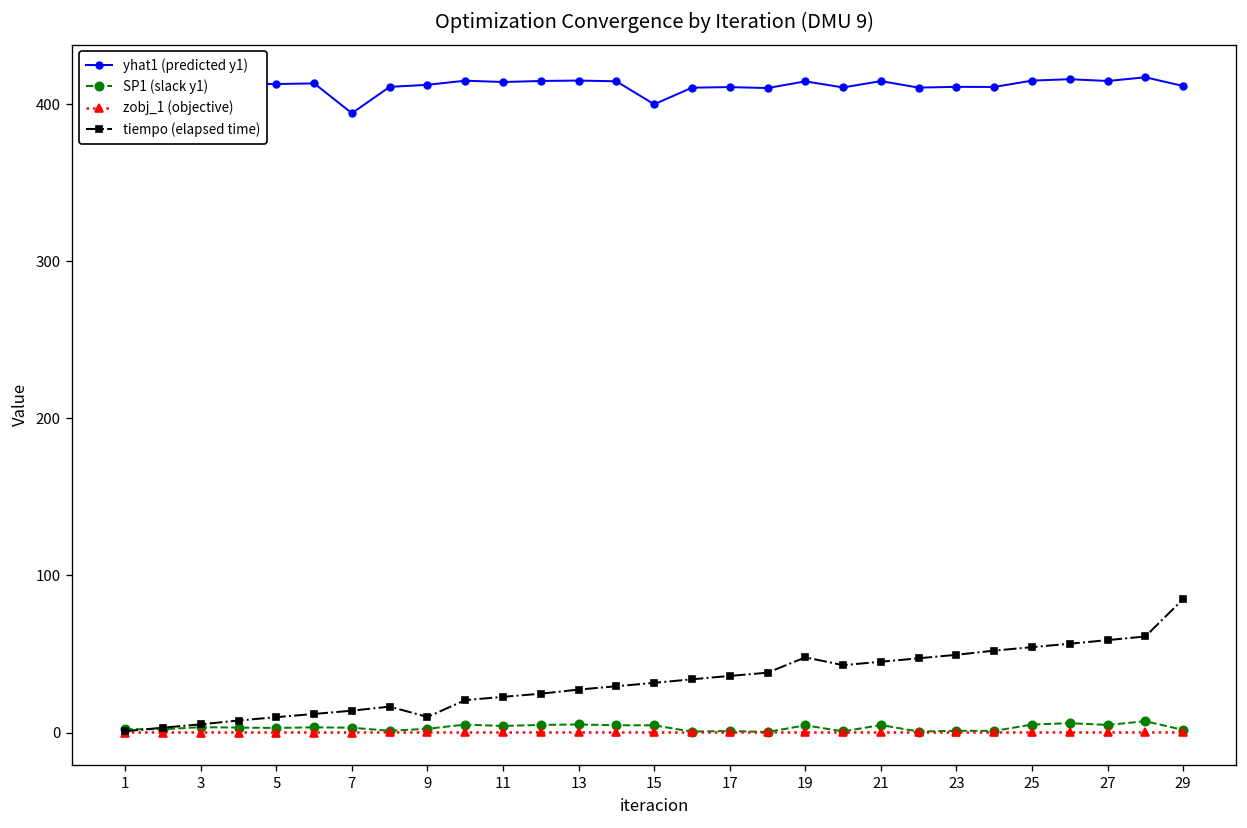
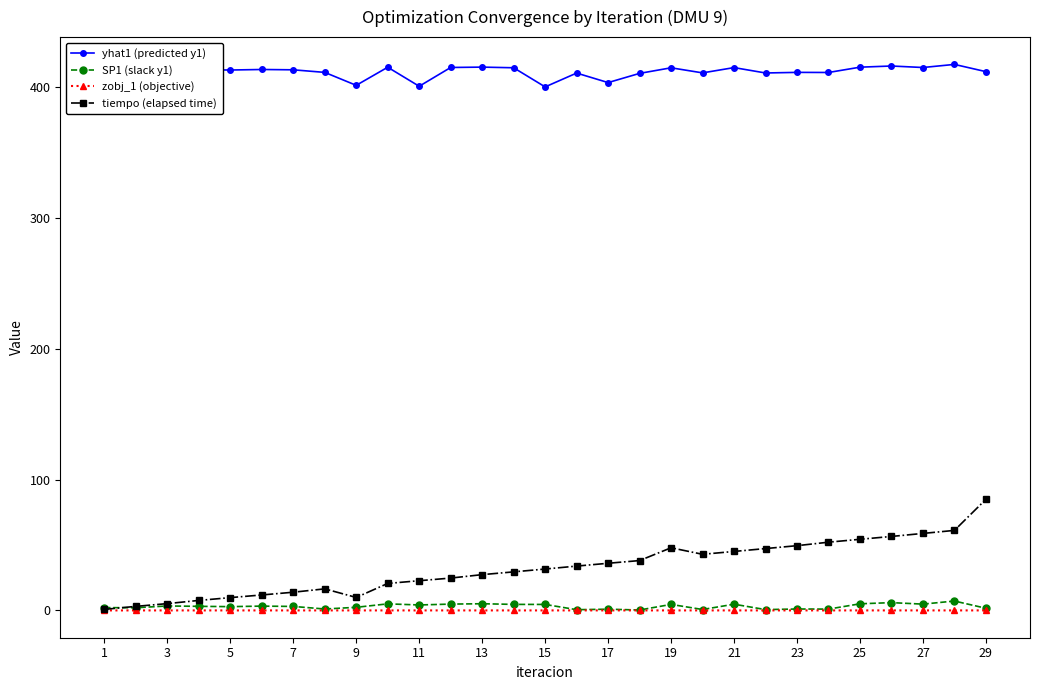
  {
    "yhat1 (predicted y1)": {
      "5": 413,
-     "7": 394,
-     "9": 412,
-     "11": 414,
+     "7": 413,
+     "9": 401,
+     "11": 400,
      "13": 415,
      "15": 400,
-     "17": 411,
+     "17": 403,
      "19": 414,
      "21": 415,
      "23": 411,
      "25": 415,
      "27": 415,
      "29": 412
    },
    "SP1 (slack y1)": {
      "5": 3,
      "7": 3,
      "9": 2,
      "11": 4,
      "13": 5,
      "15": 5,
      "19": 5,
      "21": 5,
      "25": 5,
      "27": 5
    },
    "zobj_1 (objective)": {
      "3": 0,
      "5": 0,
      "7": 0,
      "9": 0,
      "11": 0,
      "13": 0,
      "15": 0,
      "19": 0,
      "21": 0,
      "25": 0,
      "27": 0
    },
    "tiempo (elapsed time)": {
      "5": 10,
      "7": 14,
      "9": 10,
      "11": 23,
      "13": 27,
      "15": 32,
      "17": 36,
      "19": 48,
      "21": 45,
      "23": 49,
      "25": 54,
      "27": 59,
      "29": 85
    }
  }
